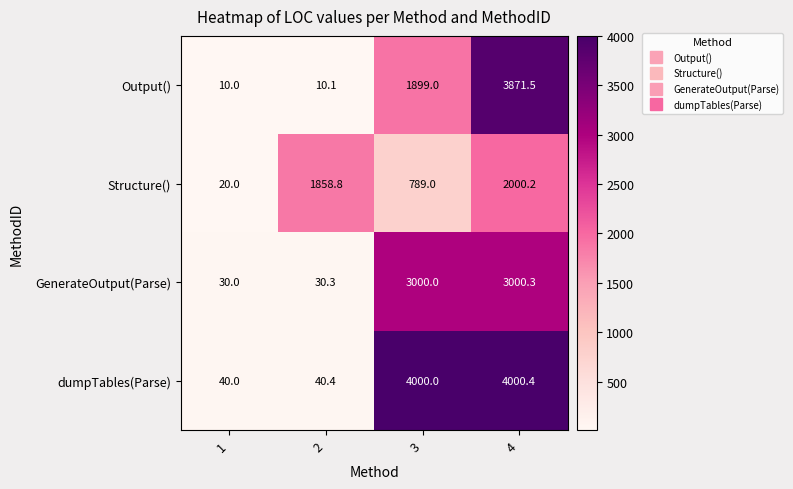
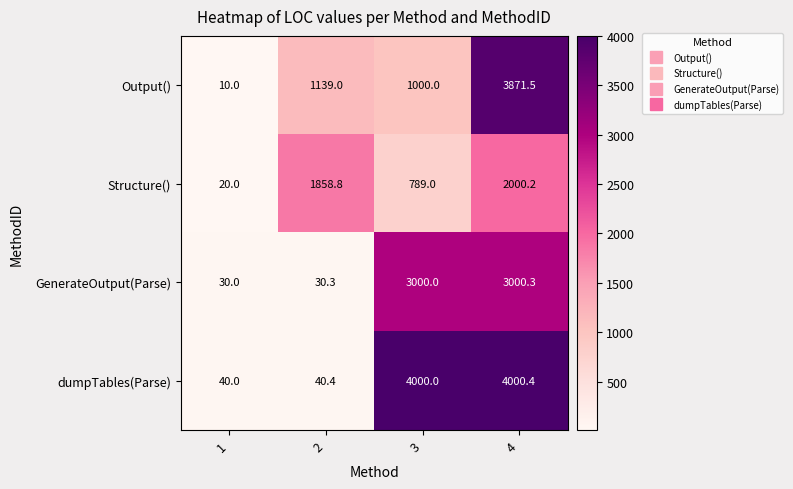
  {
    "Output()": {
      "1": 10.0,
-     "2": 10.1,
-     "3": 1899.0,
+     "2": 1139.0,
+     "3": 1000.0,
      "4": 3871.5
    },
    "Structure()": {
      "1": 20.0,
      "2": 1858.8,
      "3": 789.0,
      "4": 2000.2
    },
    "GenerateOutput(Parse)": {
      "1": 30.0,
      "2": 30.3,
      "3": 3000.0,
      "4": 3000.3
    },
    "dumpTables(Parse)": {
      "1": 40.0,
      "2": 40.4,
      "3": 4000.0,
      "4": 4000.4
    }
  }
